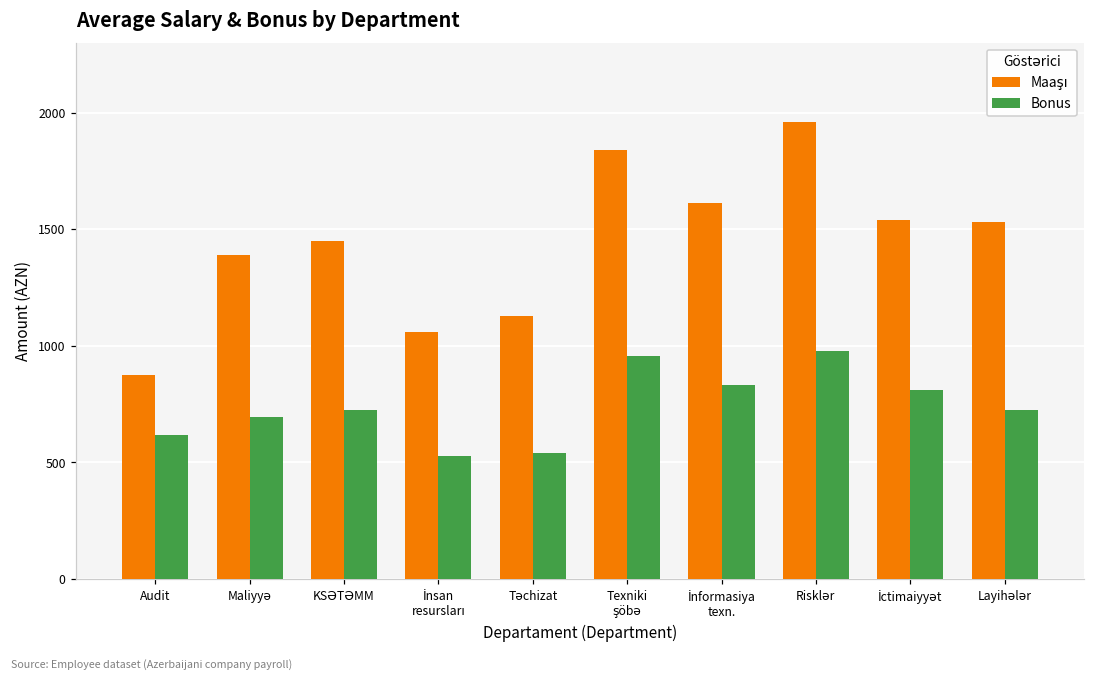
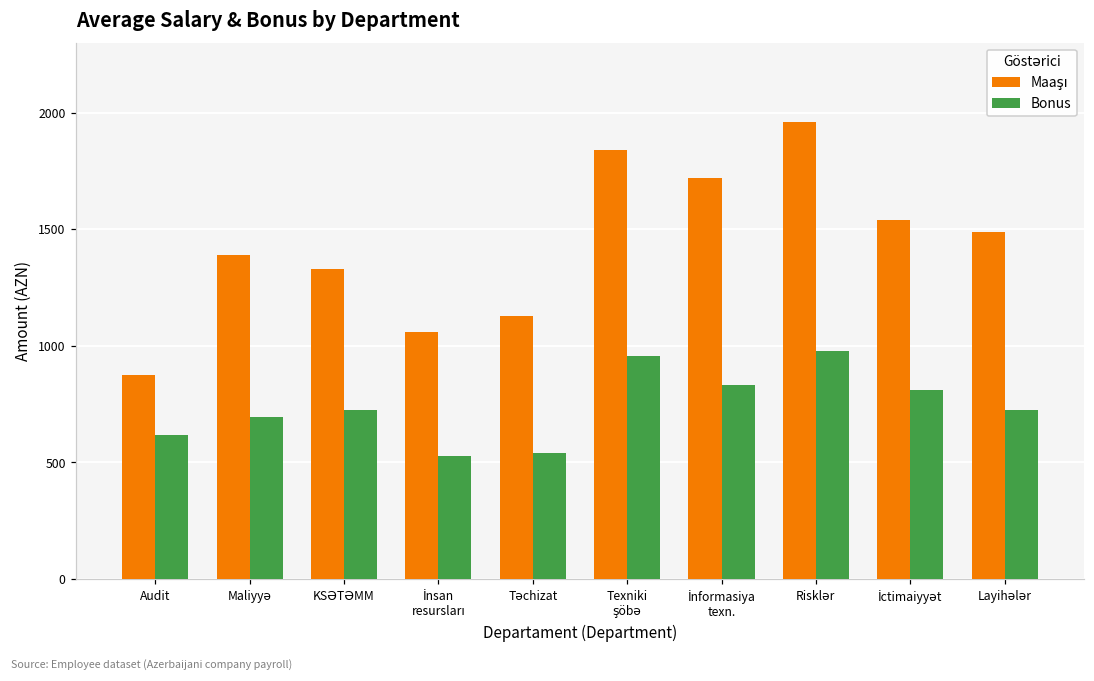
  {
    "Maaşı": {
      "Audit": 880,
      "Maliyyə": 1390,
-     "KSƏTƏMM": 1450,
+     "KSƏTƏMM": 1330,
      "İnsan resursları": 1060,
      "Təchizat": 1130,
      "Texniki şöbə": 1840,
-     "İnformasiya texn.": 1610,
+     "İnformasiya texn.": 1720,
      "Risklər": 1960,
      "İctimaiyyət": 1540,
-     "Layihələr": 1530
+     "Layihələr": 1490
    },
    "Bonus": {
      "Audit": 620,
      "Maliyyə": 690,
      "KSƏTƏMM": 720,
      "İnsan resursları": 530,
      "Təchizat": 540,
      "Texniki şöbə": 960,
      "İnformasiya texn.": 830,
      "Risklər": 980,
      "İctimaiyyət": 810,
      "Layihələr": 730
    }
  }
